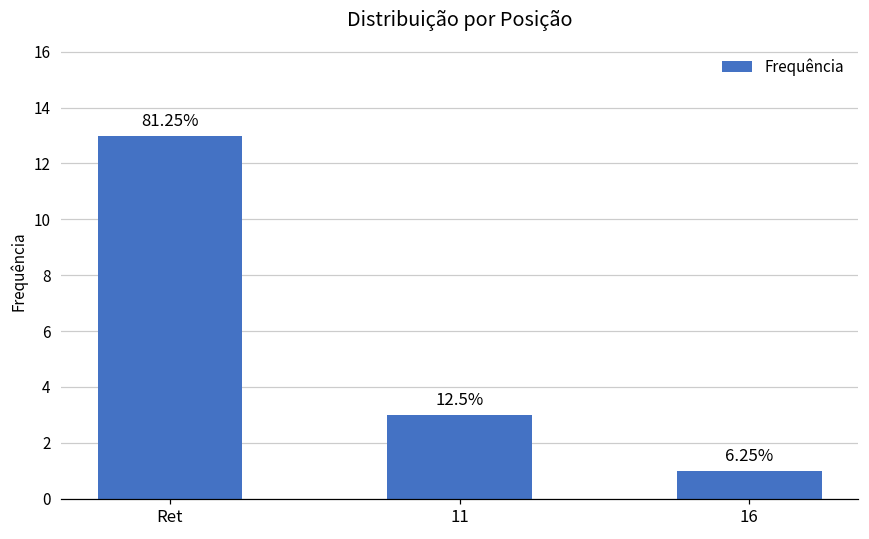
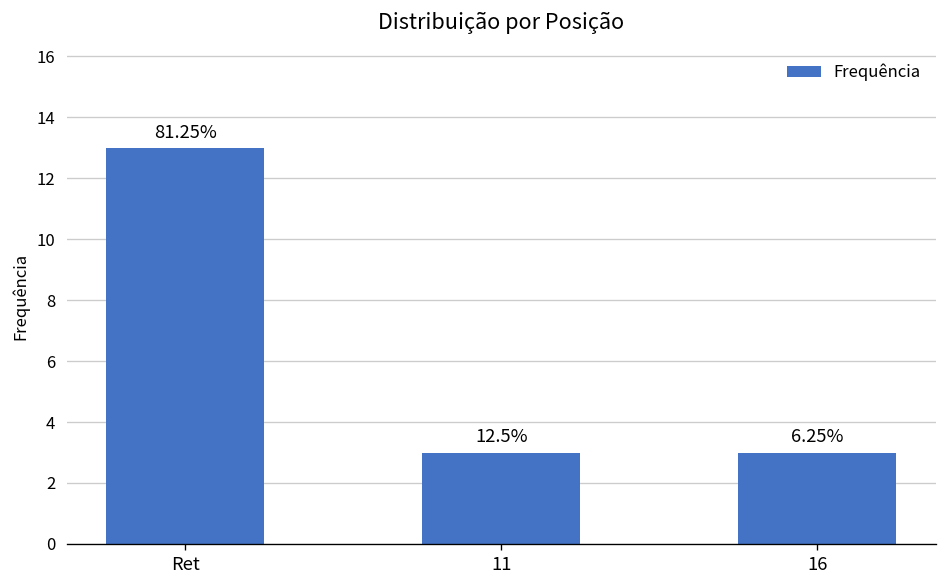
  {
-   "16": 1
+   "16": 3
  }
